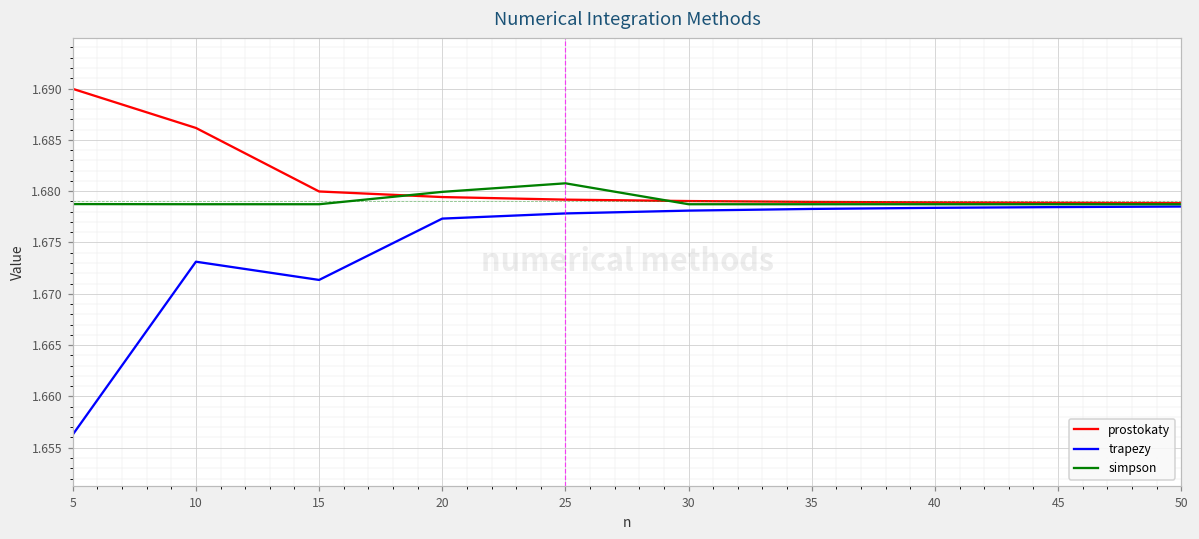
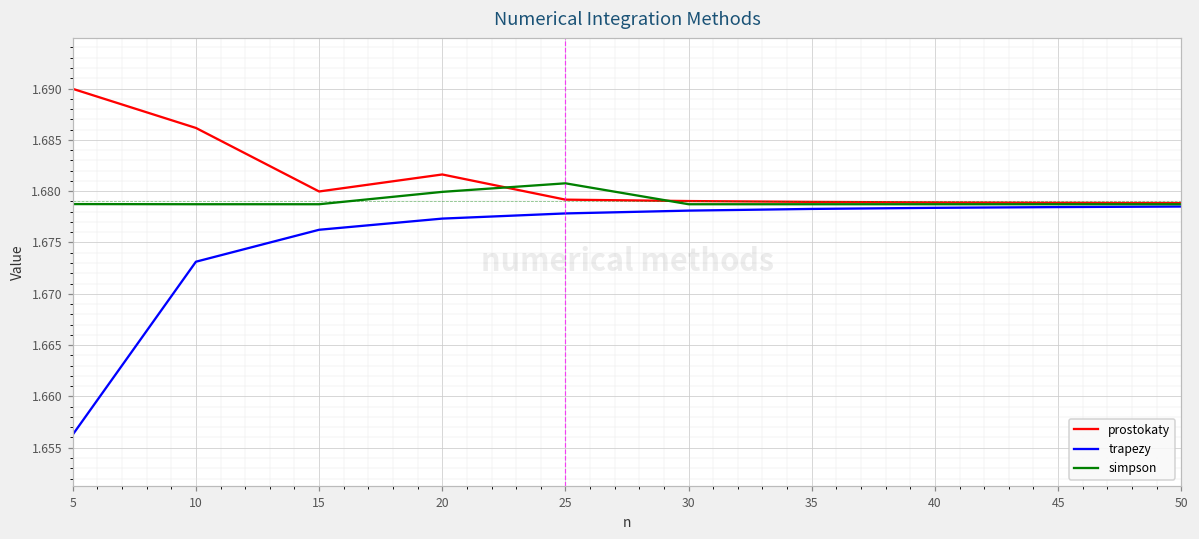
  {
    "prostokaty": {
      "5": 1.690,
      "10": 1.686,
      "15": 1.680,
-     "20": 1.679,
+     "20": 1.682,
      "25": 1.679,
      "30": 1.679
    },
    "trapezy": {
      "5": 1.656,
      "10": 1.673,
-     "15": 1.671,
+     "15": 1.676,
      "20": 1.677,
      "25": 1.678,
      "30": 1.678,
      "35": 1.678,
      "40": 1.678,
      "45": 1.678
    },
    "simpson": {
      "5": 1.679,
      "10": 1.679,
      "15": 1.679,
      "20": 1.680,
      "25": 1.681,
      "30": 1.679
    }
  }
